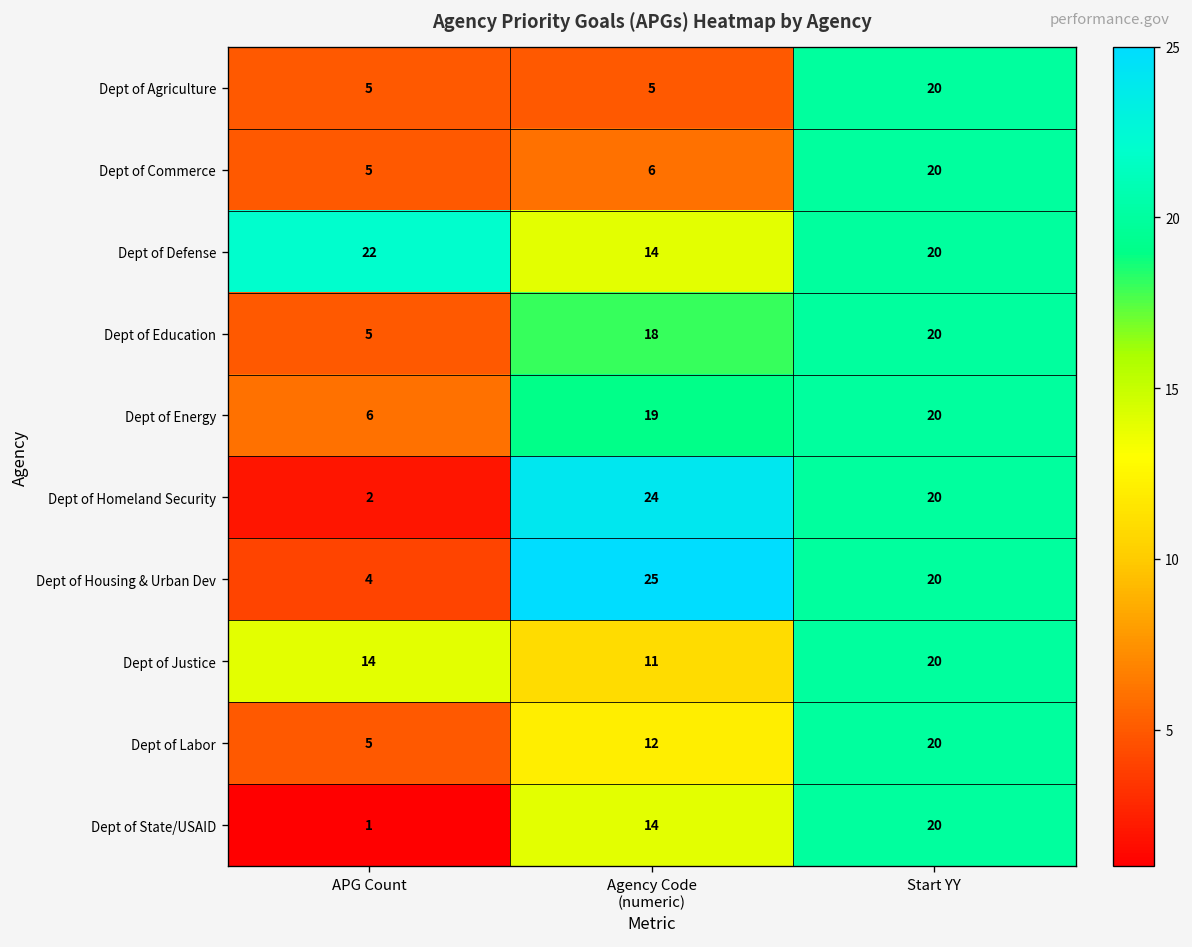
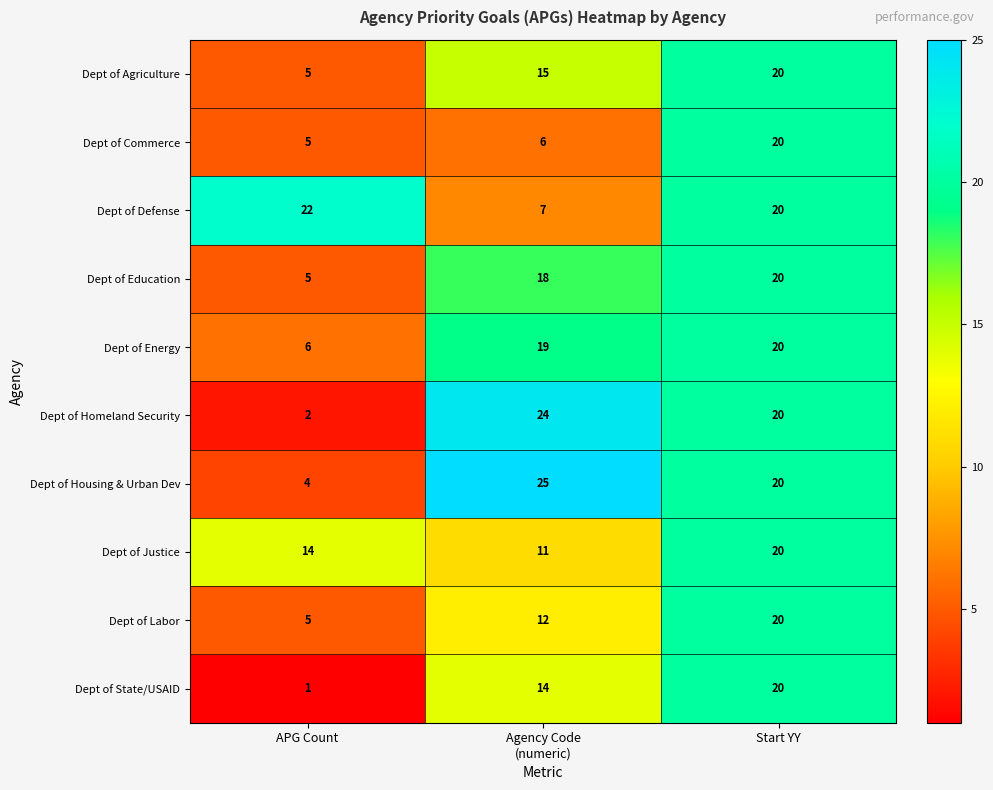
  {
    "Dept of Agriculture": {
      "APG Count": 5,
-     "Agency Code (numeric)": 5,
+     "Agency Code (numeric)": 15,
      "Start YY": 20
    },
    "Dept of Commerce": {
      "APG Count": 5,
      "Agency Code (numeric)": 6,
      "Start YY": 20
    },
    "Dept of Defense": {
      "APG Count": 22,
-     "Agency Code (numeric)": 14,
+     "Agency Code (numeric)": 7,
      "Start YY": 20
    },
    "Dept of Education": {
      "APG Count": 5,
      "Agency Code (numeric)": 18,
      "Start YY": 20
    },
    "Dept of Energy": {
      "APG Count": 6,
      "Agency Code (numeric)": 19,
      "Start YY": 20
    },
    "Dept of Homeland Security": {
      "APG Count": 2,
      "Agency Code (numeric)": 24,
      "Start YY": 20
    },
    "Dept of Housing & Urban Dev": {
      "APG Count": 4,
      "Agency Code (numeric)": 25,
      "Start YY": 20
    },
    "Dept of Justice": {
      "APG Count": 14,
      "Agency Code (numeric)": 11,
      "Start YY": 20
    },
    "Dept of Labor": {
      "APG Count": 5,
      "Agency Code (numeric)": 12,
      "Start YY": 20
    },
    "Dept of State/USAID": {
      "APG Count": 1,
      "Agency Code (numeric)": 14,
      "Start YY": 20
    }
  }
